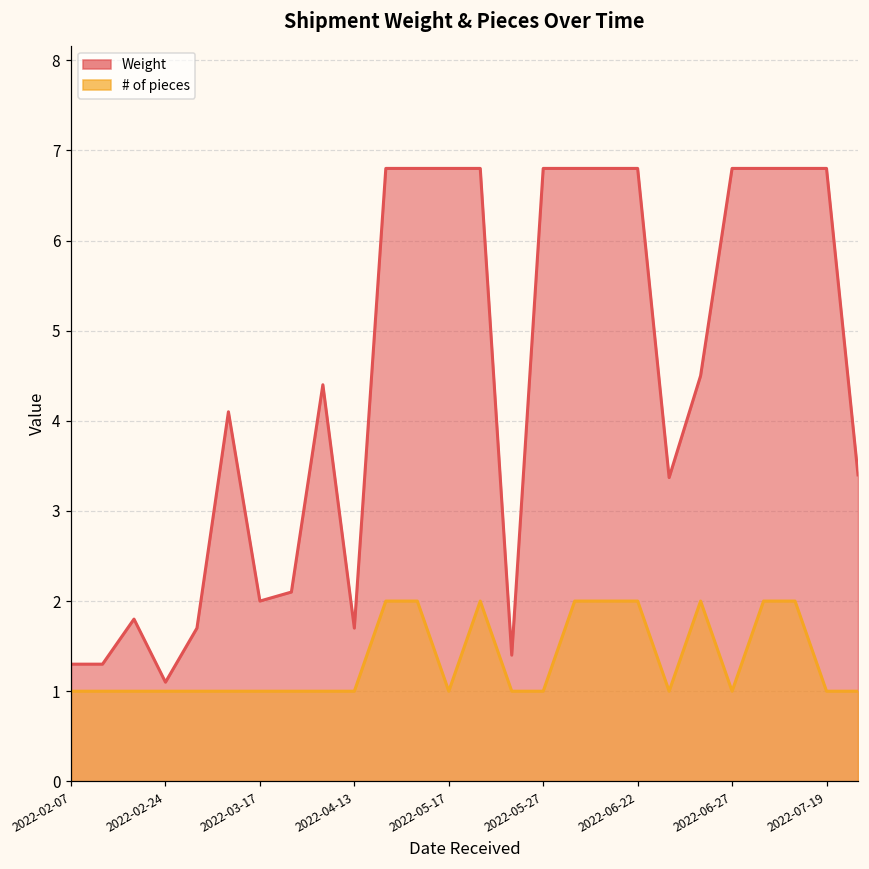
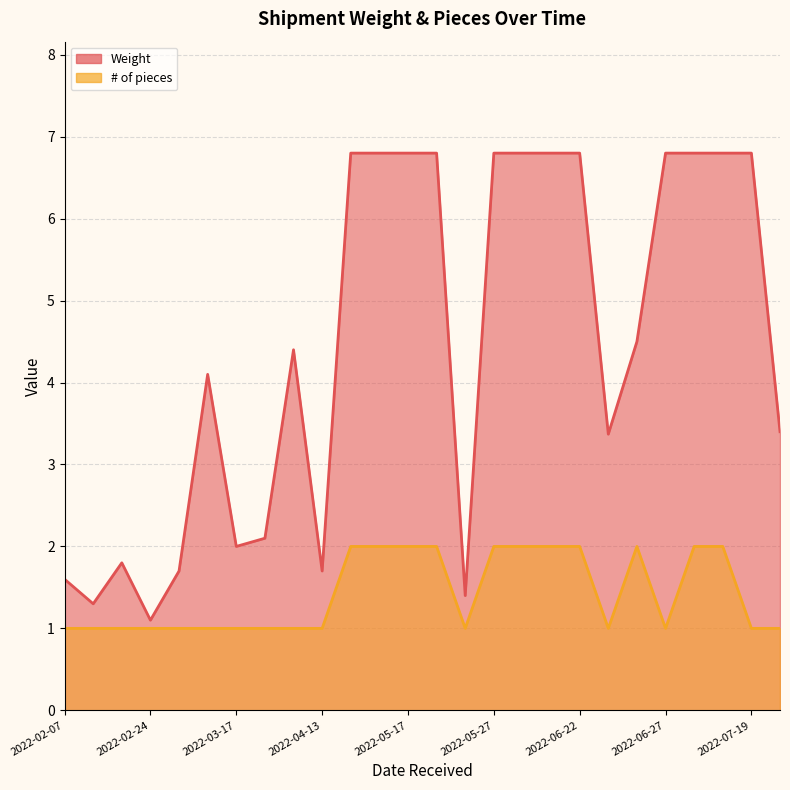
  {
    "Weight": {
-     "2022-02-07": 1.3,
+     "2022-02-07": 1.6,
      "2022-02-24": 1.1,
      "2022-04-13": 1.7,
      "2022-05-17": 6.8,
      "2022-05-27": 6.8,
      "2022-06-27": 6.8,
      "2022-07-19": 6.8
    },
    "# of pieces": {
      "2022-02-07": 1,
      "2022-02-24": 1,
      "2022-04-13": 1,
-     "2022-05-17": 1,
-     "2022-05-27": 1,
+     "2022-05-17": 2,
+     "2022-05-27": 2,
      "2022-06-27": 1,
      "2022-07-19": 1
    }
  }
